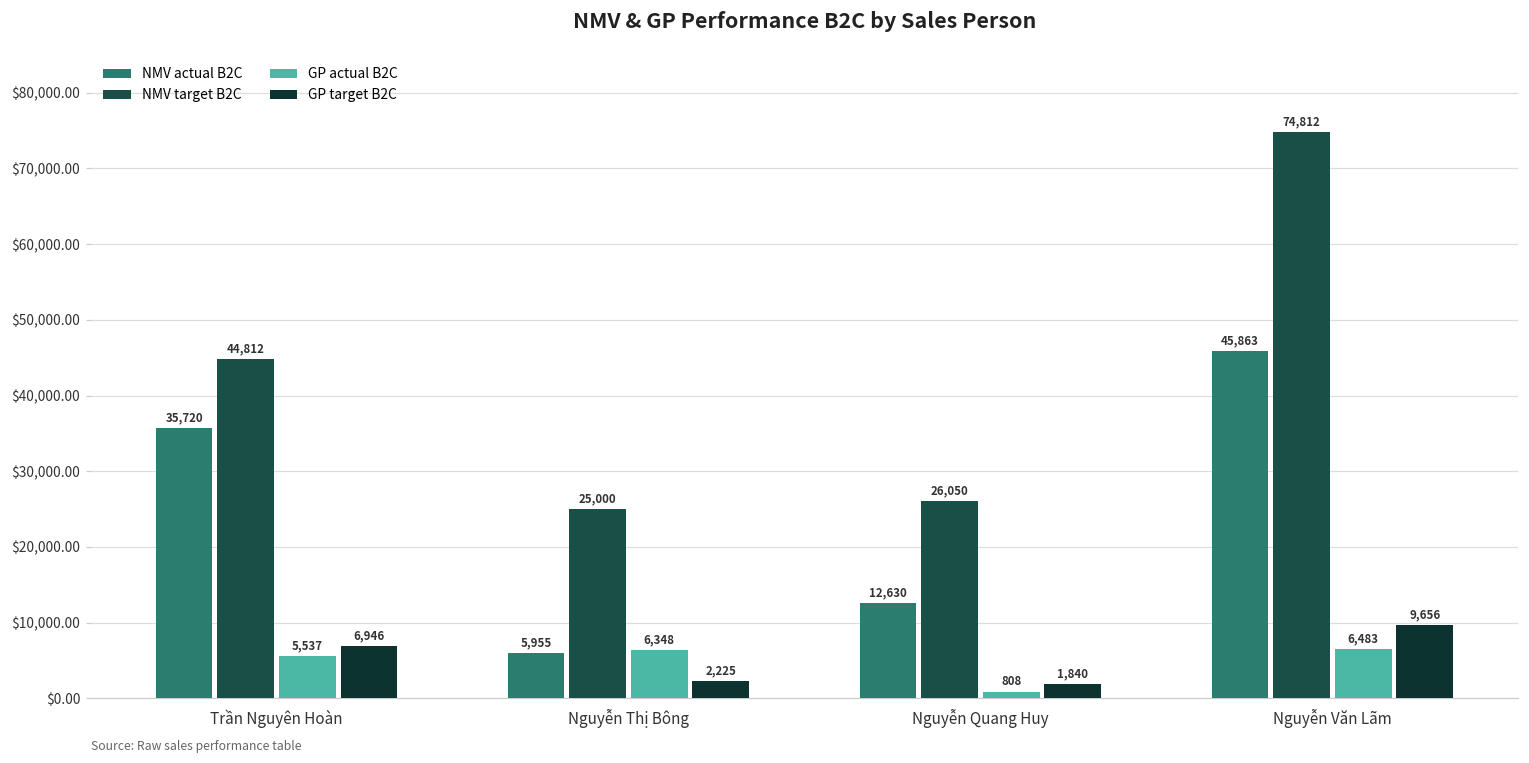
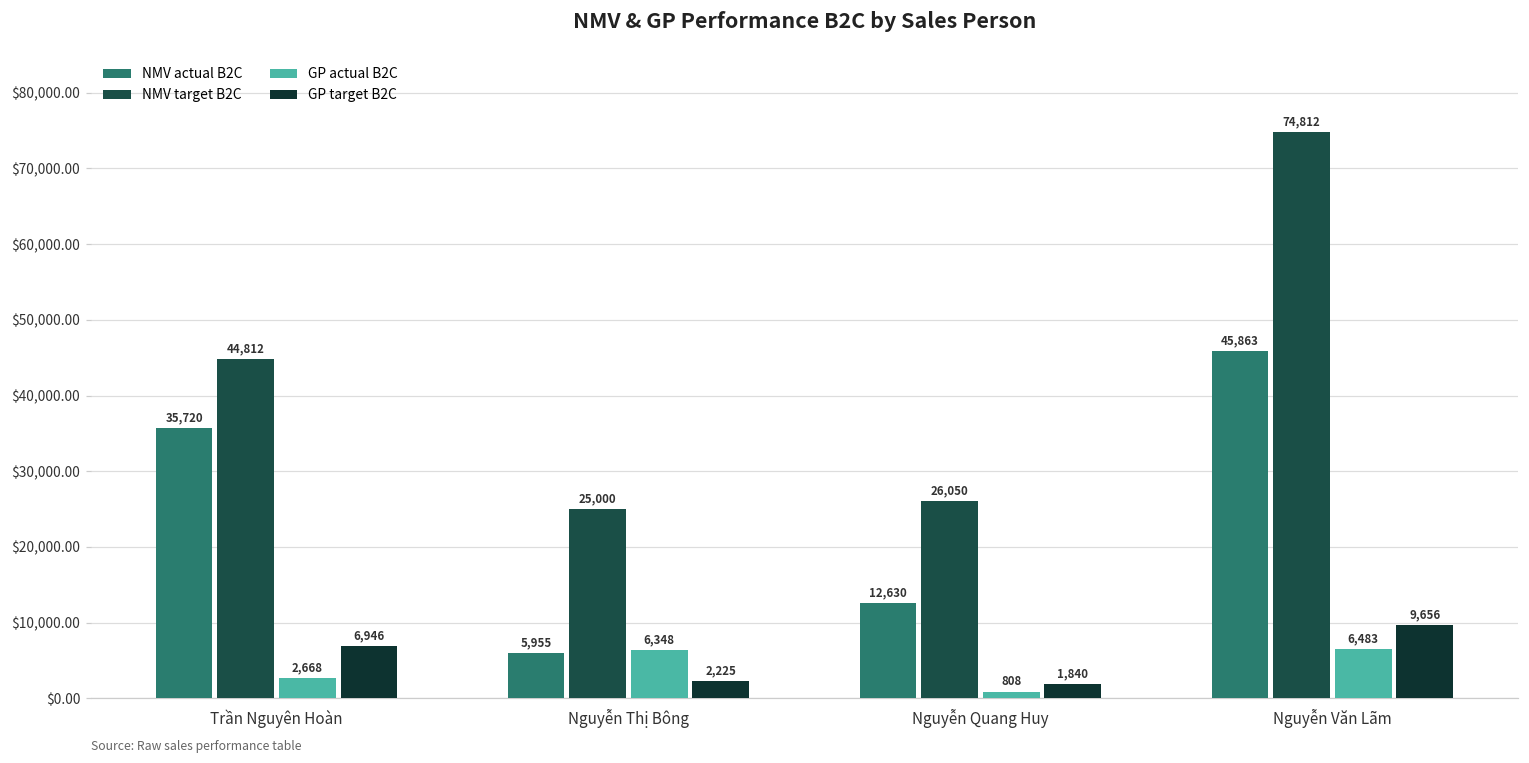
  {
    "NMV actual B2C": {
      "Trần Nguyên Hoàn": "35,720",
      "Nguyễn Thị Bông": "5,955",
      "Nguyễn Quang Huy": "12,630",
      "Nguyễn Văn Lãm": "45,863"
    },
    "GP actual B2C": {
-     "Trần Nguyên Hoàn": "5,537",
+     "Trần Nguyên Hoàn": "2,668",
      "Nguyễn Thị Bông": "6,348",
      "Nguyễn Quang Huy": "808",
      "Nguyễn Văn Lãm": "6,483"
    }
  }
